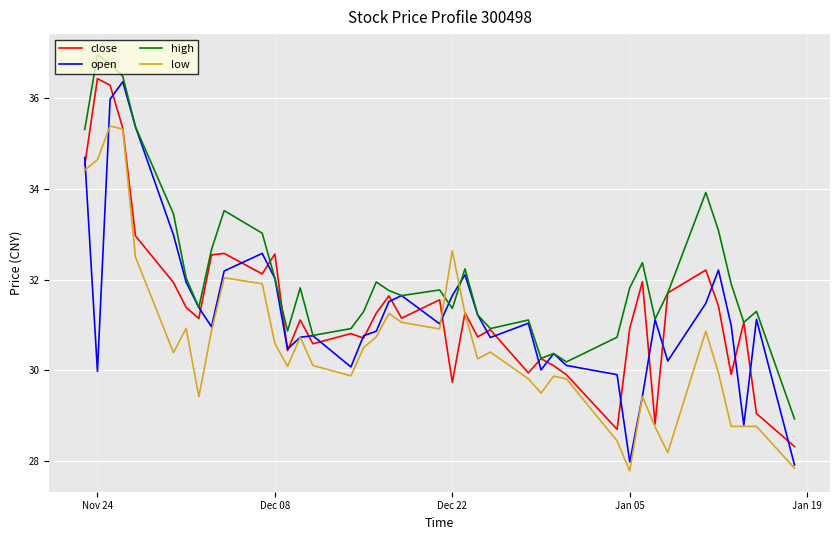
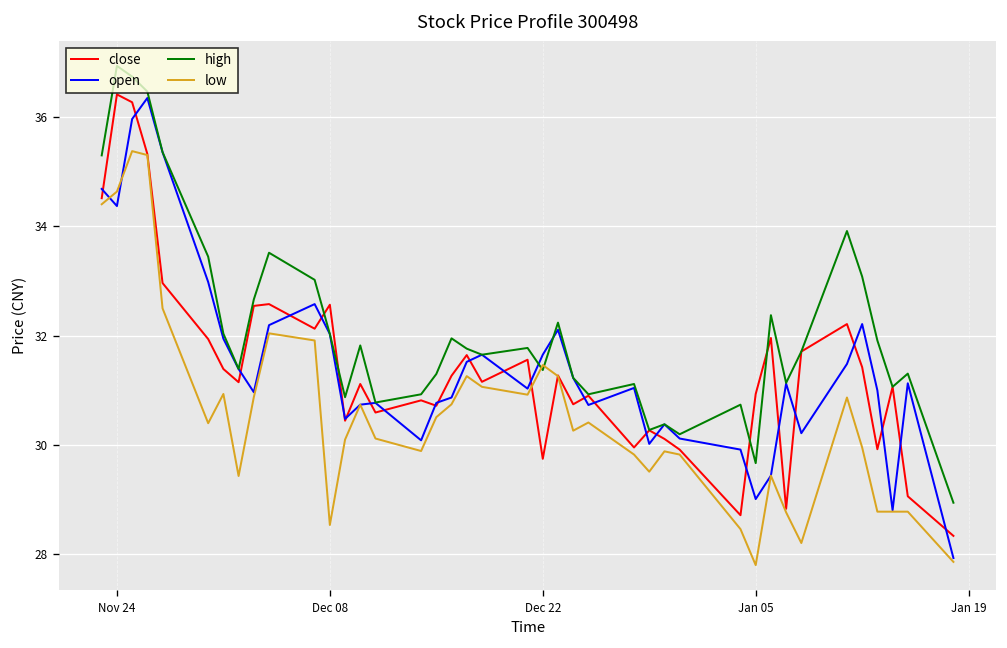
  {
    "close": {
      "Nov 24": 36.4,
      "Dec 08": 32.6,
      "Dec 22": 29.7,
      "Jan 05": 30.9
    },
    "open": {
-     "Nov 24": 30.0,
+     "Nov 24": 34.4,
      "Dec 22": 31.6,
-     "Jan 05": 28.0
+     "Jan 05": 29.0
    },
    "high": {
      "Dec 22": 31.4,
-     "Jan 05": 31.8
+     "Jan 05": 29.7
    },
    "low": {
      "Nov 24": 34.6,
-     "Dec 08": 30.6,
-     "Dec 22": 32.6,
+     "Dec 08": 28.5,
+     "Dec 22": 31.5,
      "Jan 05": 27.8
    }
  }
